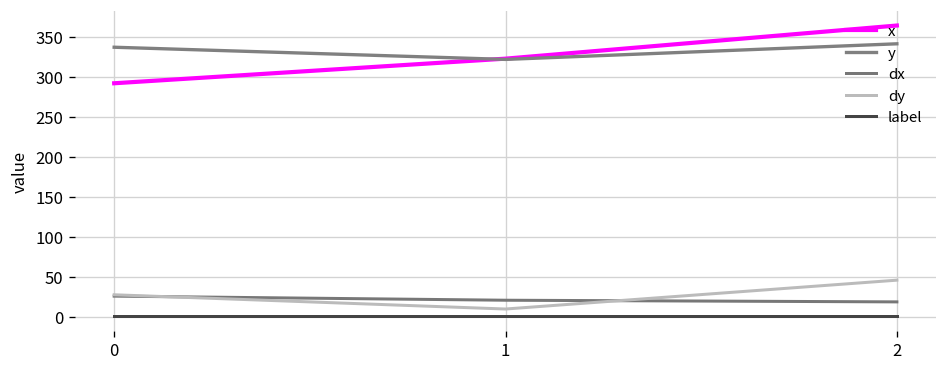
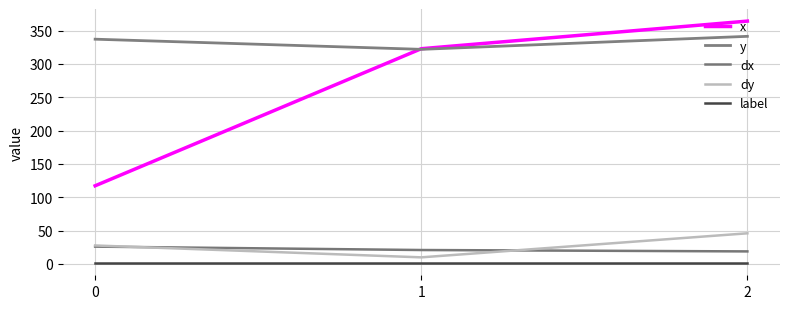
  {
    "x": {
-     "0": 290,
+     "0": 120,
      "2": 360
    },
    "dy": {
      "1": 10,
      "2": 50
    },
    "label": {
      "0": 0,
      "1": 0,
      "2": 0
    }
  }
